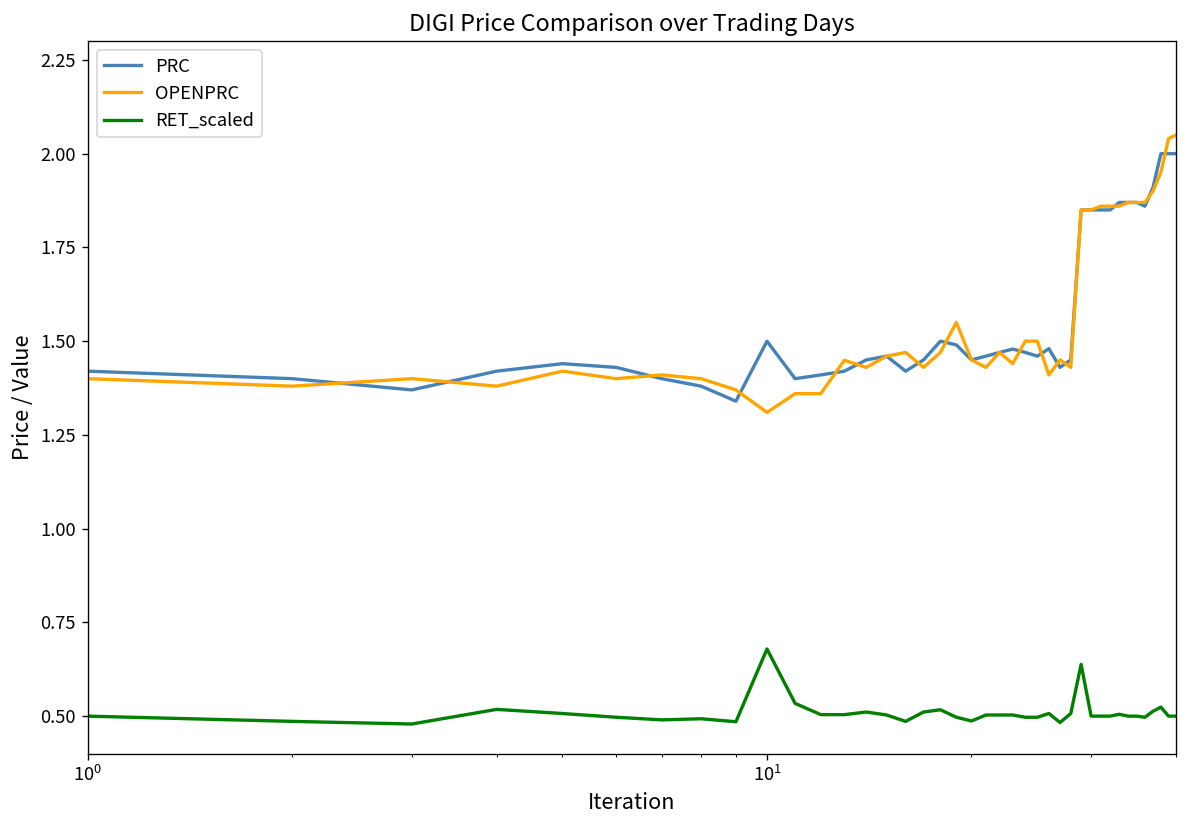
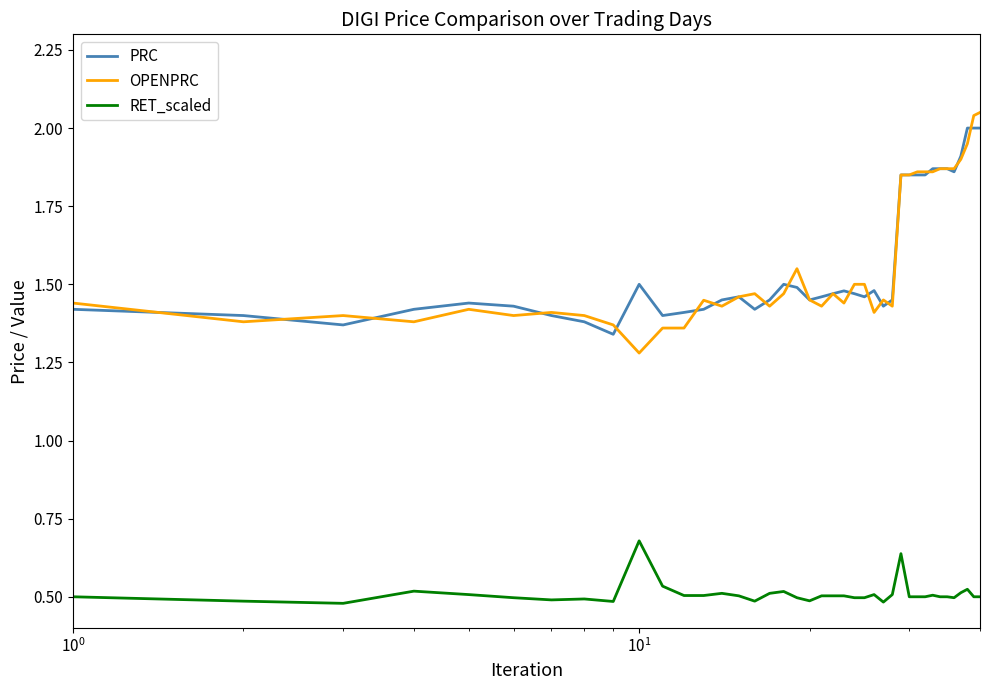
  {
    "PRC": {
      "10^0": 1.42,
      "10^1": 1.50
    },
    "OPENPRC": {
-     "10^0": 1.40,
-     "10^1": 1.31
+     "10^0": 1.44,
+     "10^1": 1.28
    },
    "RET_scaled": {
      "10^0": 0.50,
      "10^1": 0.68
    }
  }
